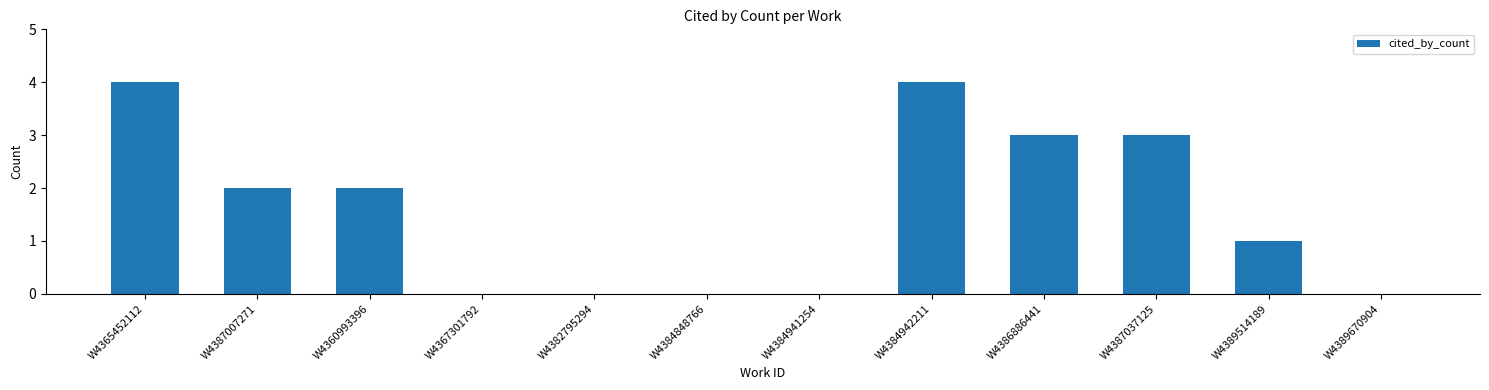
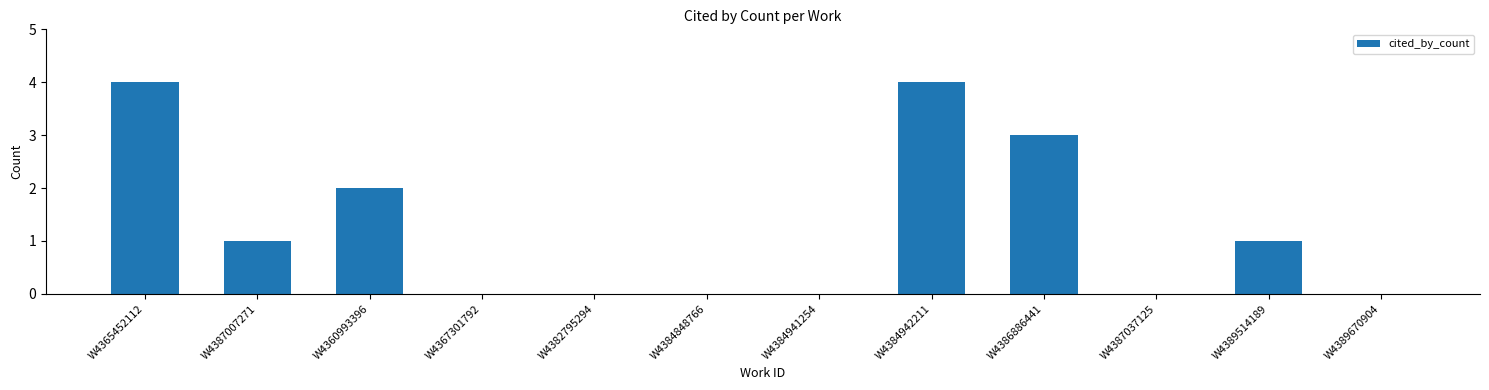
  {
    "W4365452112": 4,
-   "W4387007271": 2,
+   "W4387007271": 1,
    "W4360993396": 2,
    "W4367301792": 0,
    "W4382795294": 0,
    "W4384848766": 0,
    "W4384941254": 0,
    "W4384942211": 4,
    "W4386886441": 3,
-   "W4387037125": 3,
+   "W4387037125": 0,
    "W4389514189": 1,
    "W4389670904": 0
  }
